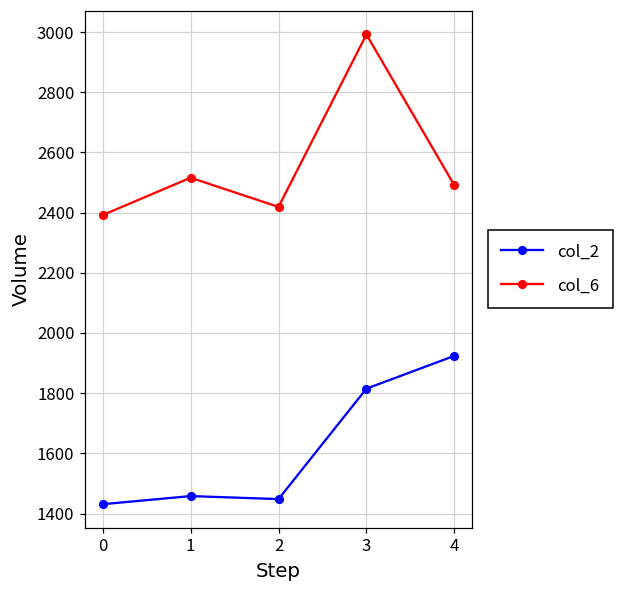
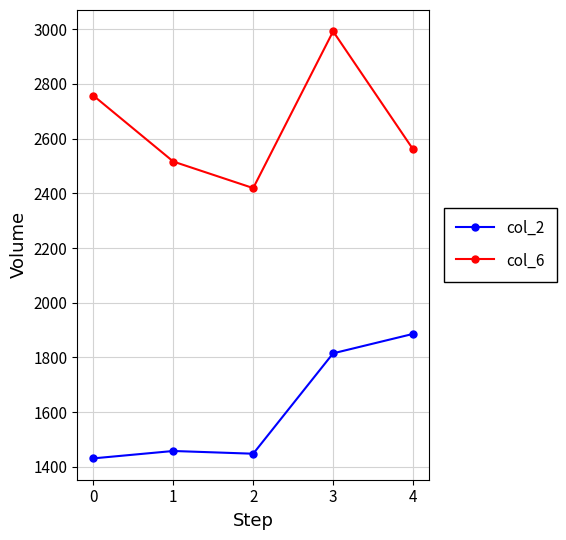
  {
    "col_2": {
      "0": 1430,
      "1": 1460,
      "2": 1450,
      "3": 1820,
-     "4": 1920
+     "4": 1890
    },
    "col_6": {
-     "0": 2390,
+     "0": 2760,
      "1": 2520,
      "2": 2420,
      "3": 2990,
-     "4": 2490
+     "4": 2560
    }
  }
